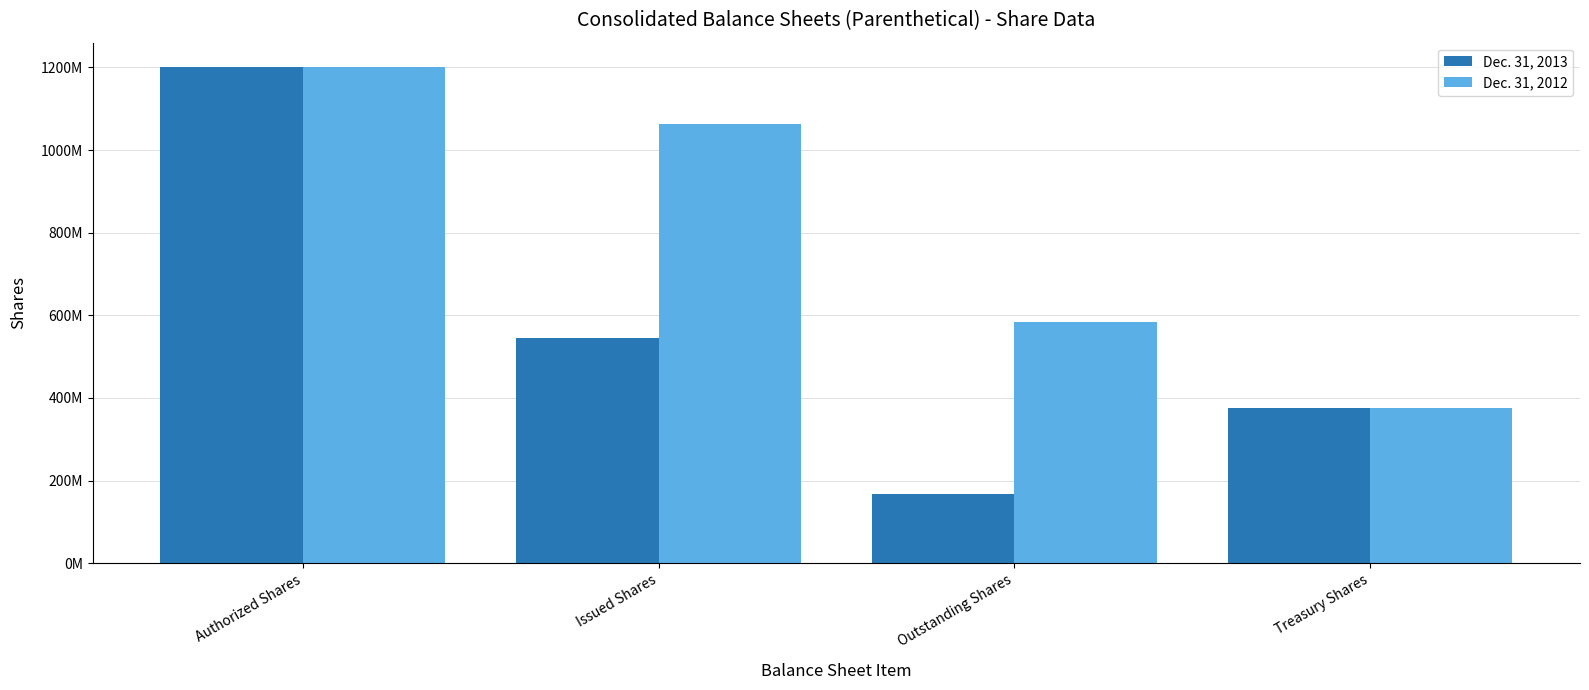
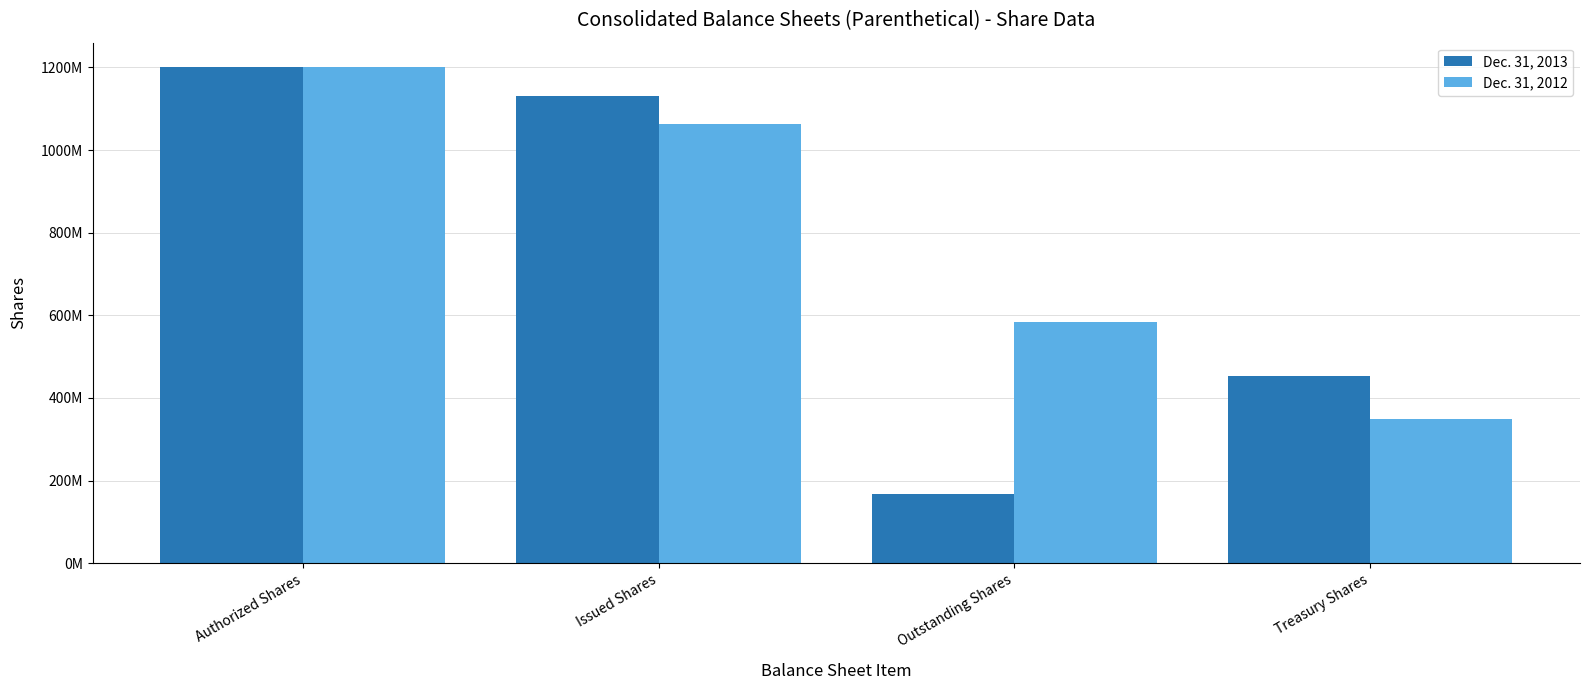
  {
    "Dec. 31, 2013": {
      "Authorized Shares": 1200000000,
-     "Issued Shares": 540000000,
+     "Issued Shares": 1130000000,
      "Outstanding Shares": 170000000,
-     "Treasury Shares": 380000000
+     "Treasury Shares": 450000000
    },
    "Dec. 31, 2012": {
      "Authorized Shares": 1200000000,
      "Issued Shares": 1060000000,
      "Outstanding Shares": 580000000,
-     "Treasury Shares": 380000000
+     "Treasury Shares": 350000000
    }
  }
